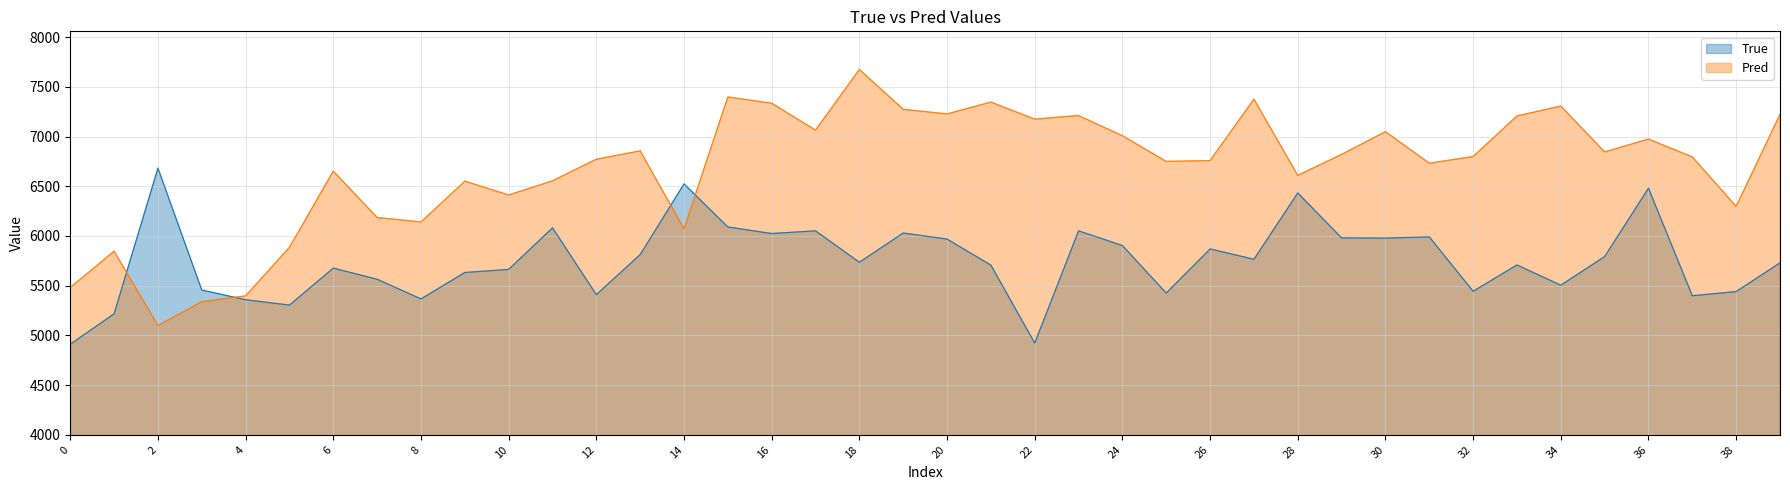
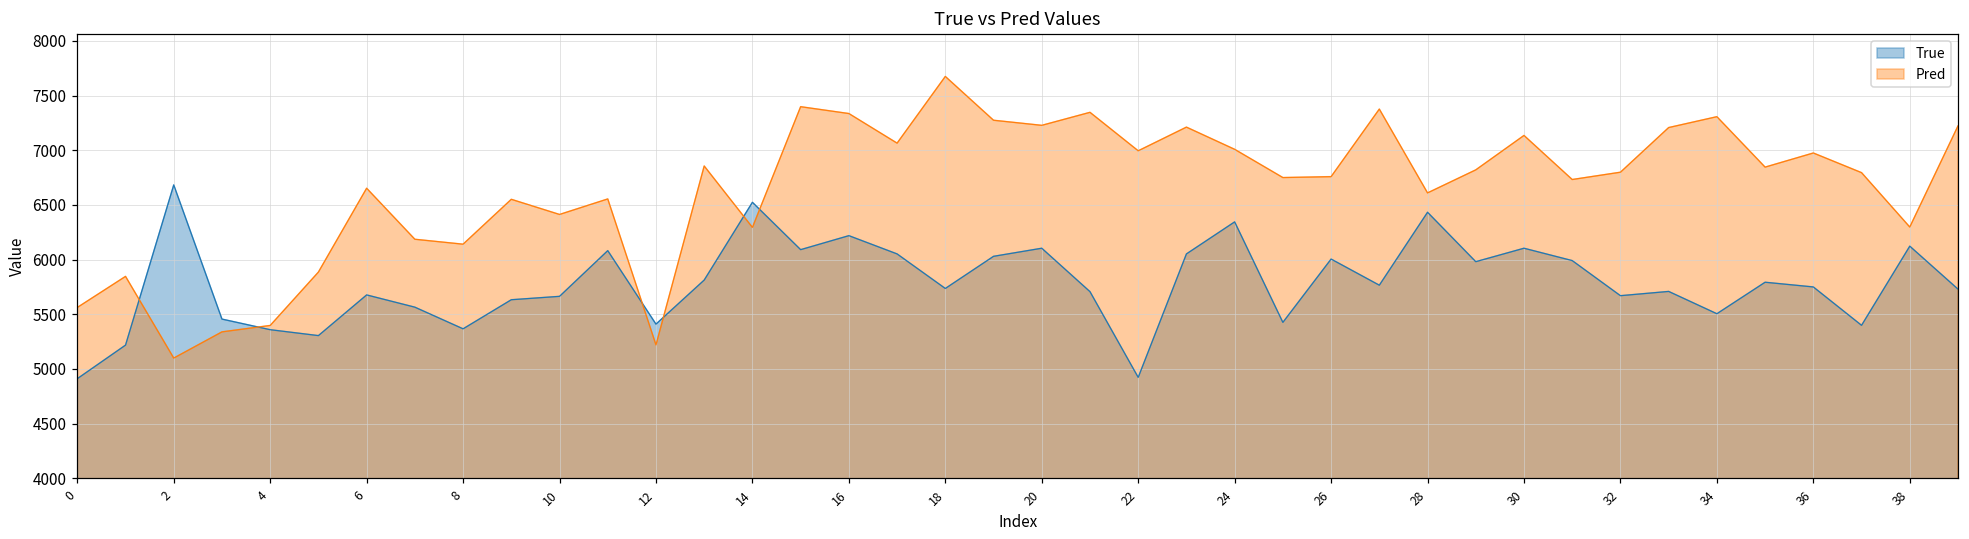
  {
    "True": {
      "0": 4900,
      "2": 6700,
      "4": 5400,
      "6": 5700,
      "8": 5400,
      "10": 5700,
      "12": 5400,
      "14": 6500,
-     "16": 6000,
+     "16": 6200,
      "18": 5700,
-     "20": 6000,
+     "20": 6100,
      "22": 4900,
-     "24": 5900,
-     "26": 5900,
+     "24": 6300,
+     "26": 6000,
      "28": 6400,
-     "30": 6000,
-     "32": 5400,
+     "30": 6100,
+     "32": 5700,
      "34": 5500,
-     "36": 6500,
-     "38": 5400
+     "36": 5800,
+     "38": 6100
    },
    "Pred": {
-     "0": 5500,
+     "0": 5600,
      "2": 5100,
      "4": 5400,
      "6": 6700,
      "8": 6100,
      "10": 6400,
-     "12": 6800,
-     "14": 6100,
+     "12": 5200,
+     "14": 6300,
      "16": 7300,
      "18": 7700,
      "20": 7200,
-     "22": 7200,
+     "22": 7000,
      "24": 7000,
      "26": 6800,
      "28": 6600,
-     "30": 7000,
+     "30": 7100,
      "32": 6800,
      "34": 7300,
      "36": 7000,
      "38": 6300
    }
  }
